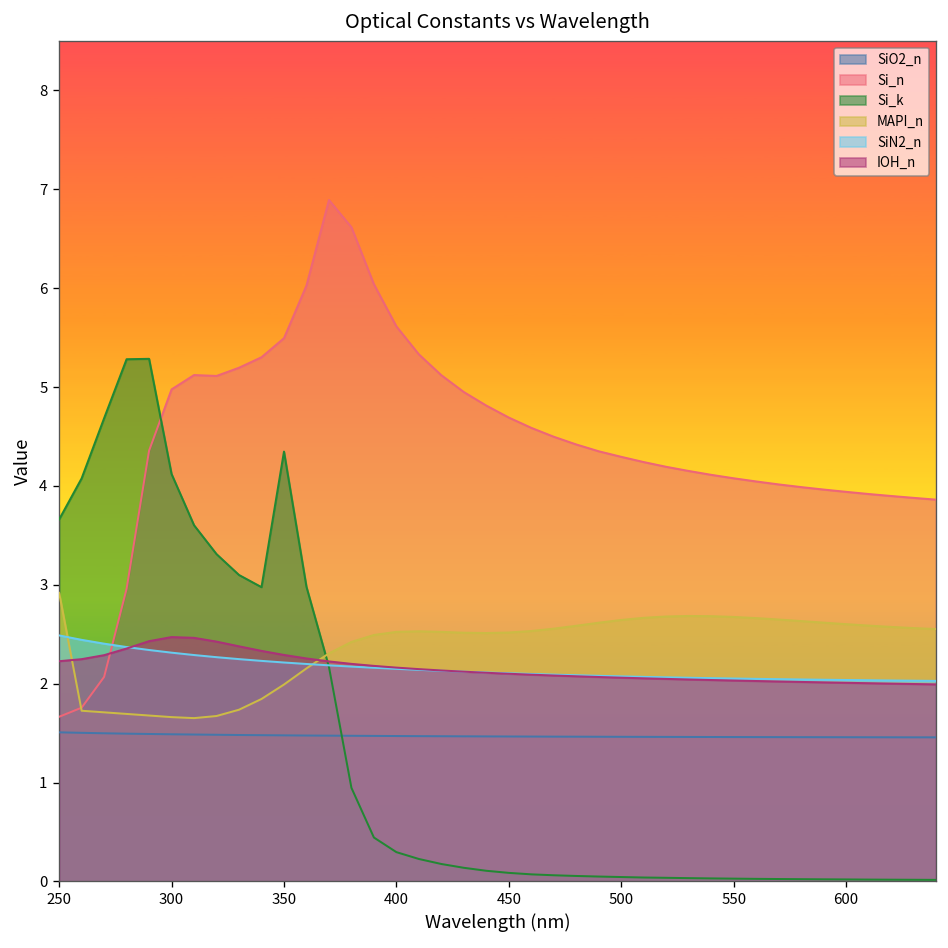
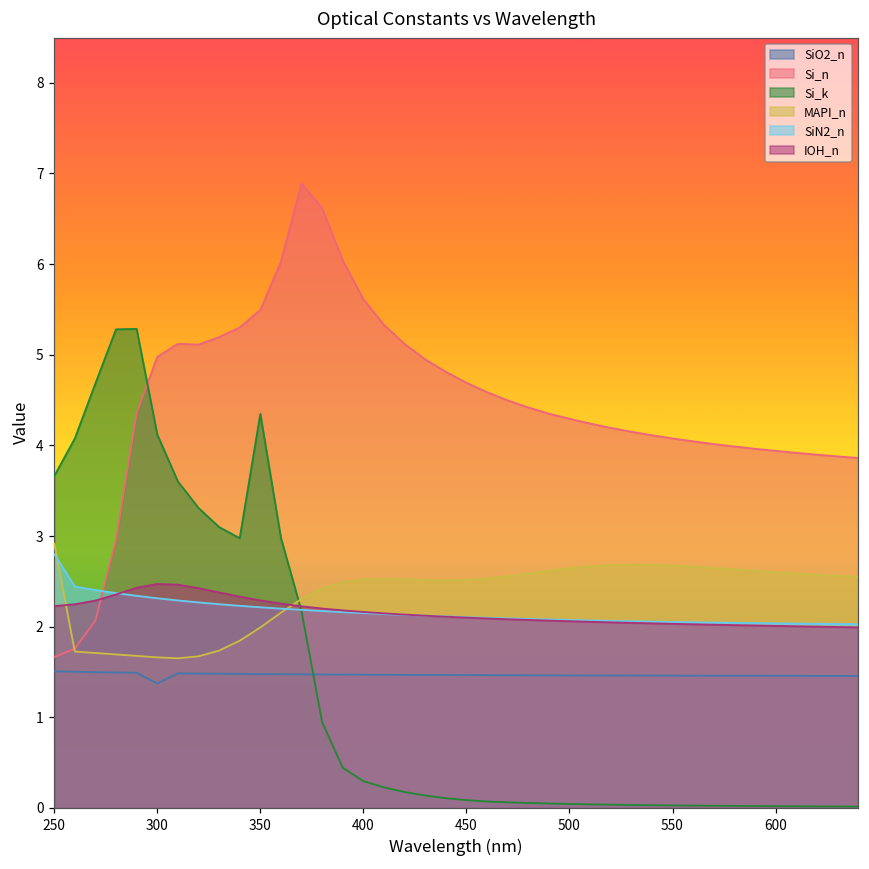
  {
    "SiO2_n": {
      "250": 1.5,
-     "300": 1.5,
+     "300": 1.4,
      "350": 1.5,
      "400": 1.5,
      "450": 1.5,
      "500": 1.5,
      "550": 1.5,
      "600": 1.5
    },
    "Si_n": {
      "250": 1.7,
      "300": 5.0,
      "350": 5.5,
      "400": 5.6,
      "450": 4.7,
      "500": 4.3,
      "550": 4.1,
      "600": 3.9
    },
    "Si_k": {
      "250": 3.7,
      "300": 4.1,
      "350": 4.3,
      "400": 0.3,
      "450": 0.1,
      "500": 0.0,
      "550": 0.0,
      "600": 0.0
    },
    "MAPI_n": {
      "250": 2.9,
      "300": 1.7,
      "350": 2.0,
      "400": 2.5,
      "450": 2.5,
      "500": 2.6,
      "550": 2.7,
      "600": 2.6
    },
    "SiN2_n": {
-     "250": 2.5,
+     "250": 2.8,
      "300": 2.3,
      "350": 2.2
    },
    "IOH_n": {
      "250": 2.2,
      "300": 2.5,
      "350": 2.3
    }
  }
